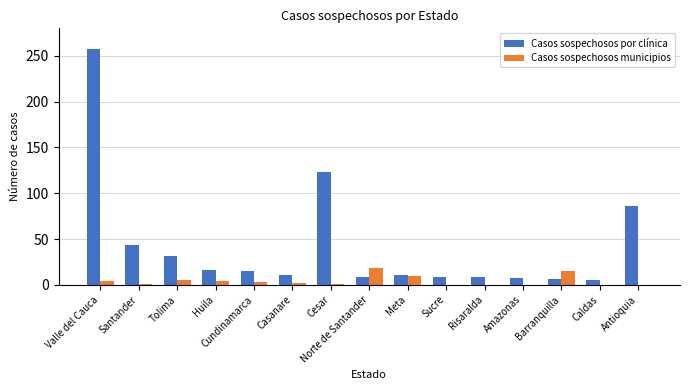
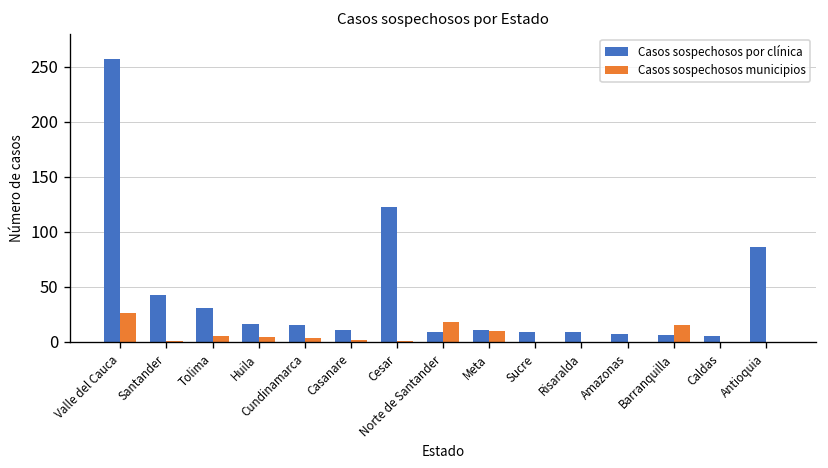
  {
    "Casos sospechosos por clínica": {
      "Valle del Cauca": 260,
      "Santander": 40,
      "Tolima": 30,
      "Huila": 20,
      "Cundinamarca": 20,
      "Casanare": 10,
      "Cesar": 120,
      "Norte de Santander": 10,
      "Meta": 10,
      "Sucre": 10,
      "Risaralda": 10,
      "Amazonas": 10,
      "Barranquilla": 10,
      "Caldas": 10,
      "Antioquia": 90
    },
    "Casos sospechosos municipios": {
-     "Valle del Cauca": 0,
+     "Valle del Cauca": 30,
      "Tolima": 10,
      "Huila": 0,
      "Cundinamarca": 0,
      "Norte de Santander": 20,
      "Meta": 10,
      "Sucre": 0,
      "Risaralda": 0,
      "Amazonas": 0,
      "Barranquilla": 20,
      "Caldas": 0,
      "Antioquia": 0
    }
  }
